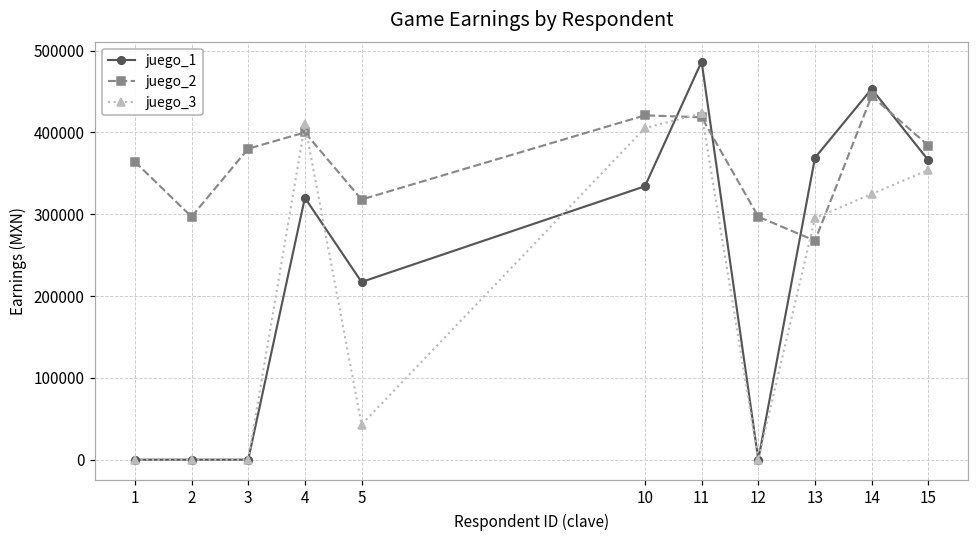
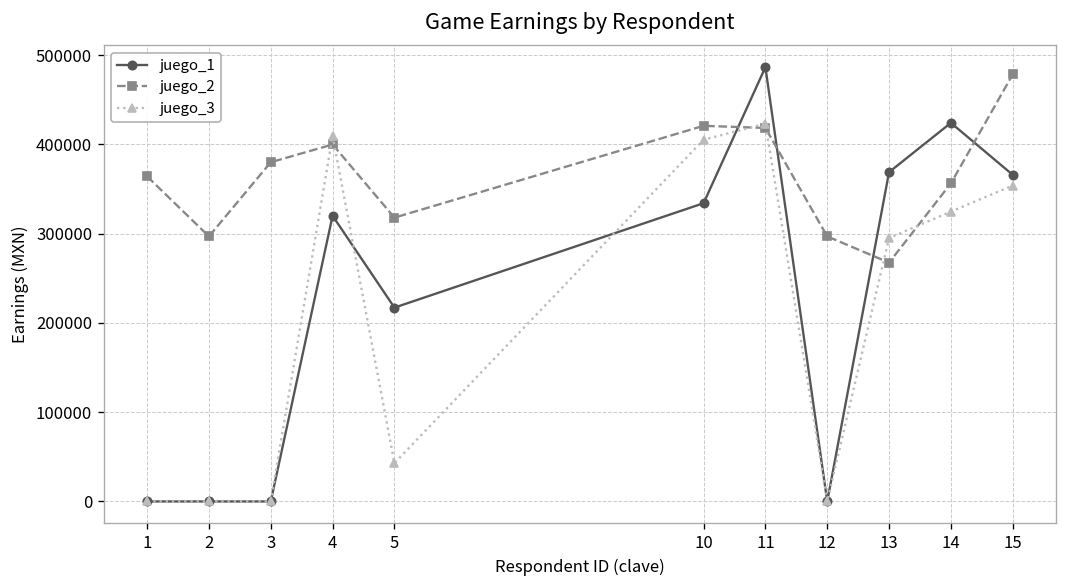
  {
    "juego_1": {
      "4": 320000,
      "5": 220000,
      "10": 330000,
      "11": 490000,
      "13": 370000,
-     "14": 450000,
+     "14": 420000,
      "15": 370000
    },
    "juego_2": {
      "1": 360000,
      "2": 300000,
      "3": 380000,
      "4": 400000,
      "5": 320000,
      "10": 420000,
      "11": 420000,
      "12": 300000,
      "13": 270000,
-     "14": 440000,
-     "15": 380000
+     "14": 360000,
+     "15": 480000
    },
    "juego_3": {
      "4": 410000,
      "5": 40000,
      "10": 410000,
      "11": 420000,
      "13": 300000,
      "14": 320000,
      "15": 350000
    }
  }
